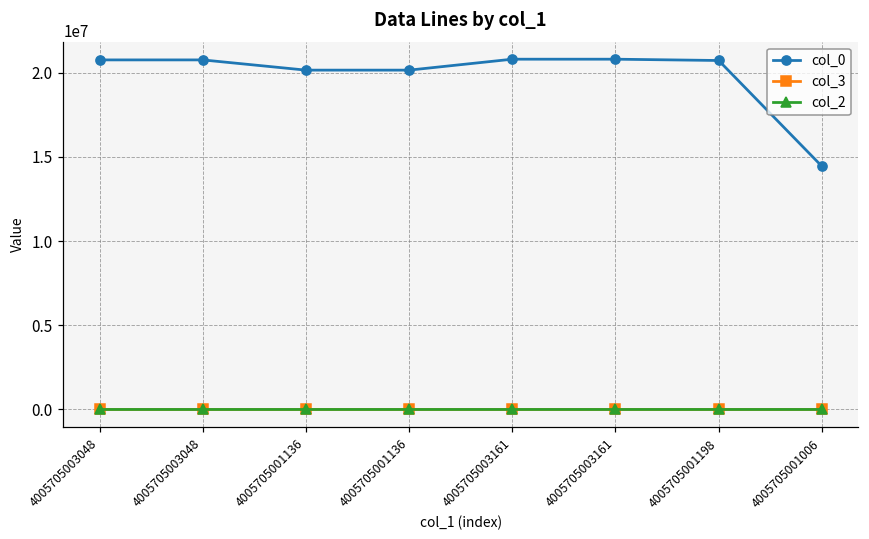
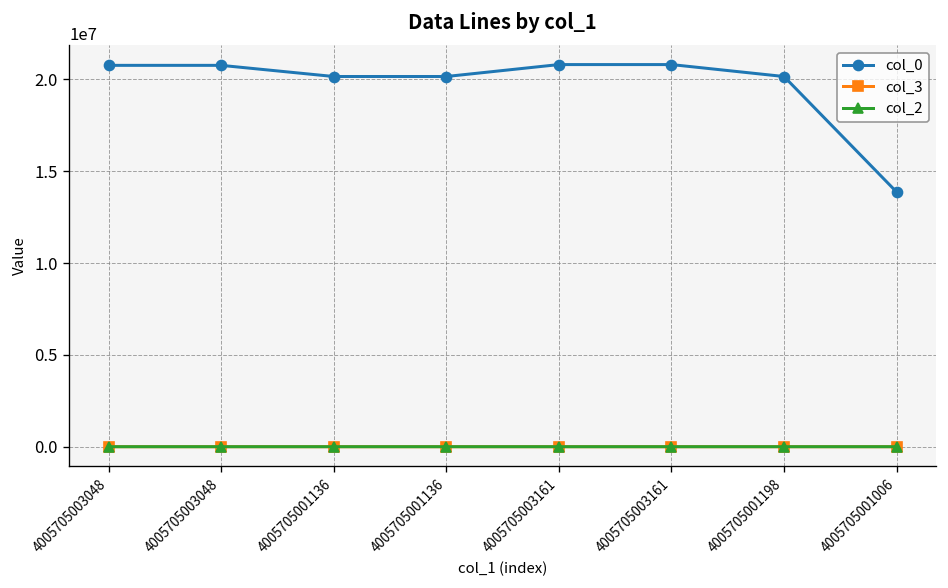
  {
    "col_0": {
-     "4005705001198": 20700000,
-     "4005705001006": 14400000
+     "4005705001198": 20200000,
+     "4005705001006": 13900000
    },
    "col_2": {
      "4005705001198": 0,
      "4005705001006": 0
    }
  }
